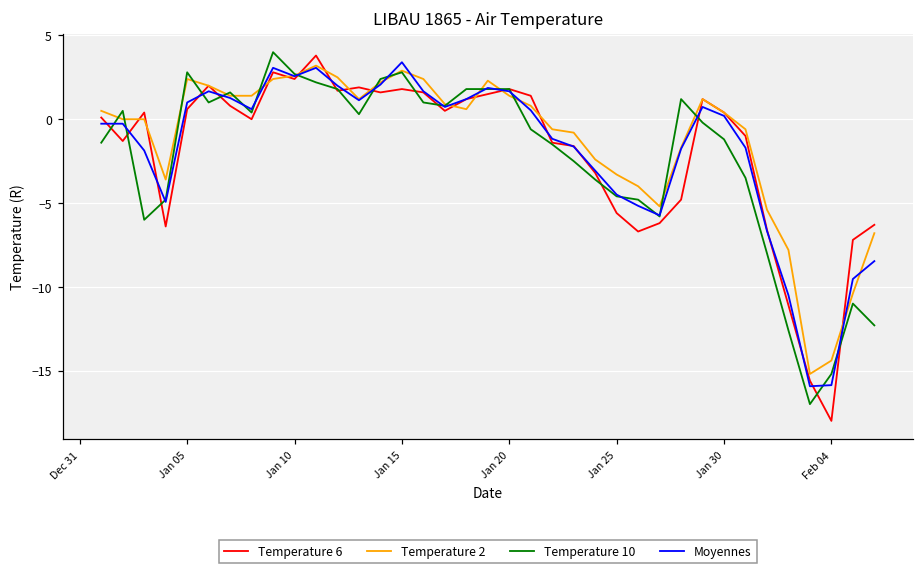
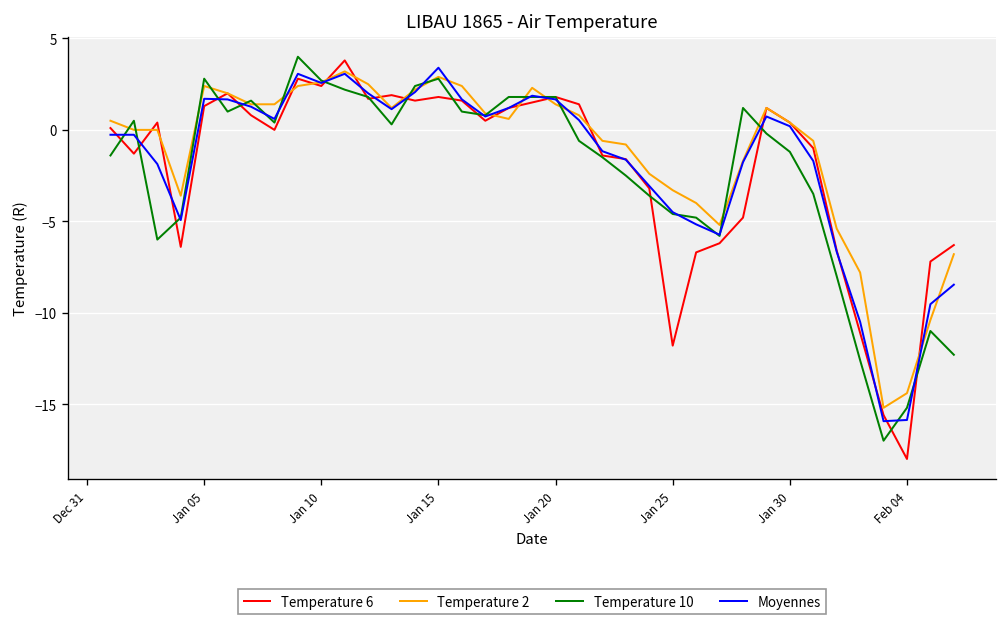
  {
    "Temperature 6": {
-     "Jan 05": 0.6,
+     "Jan 05": 1.3,
      "Jan 10": 2.4,
      "Jan 15": 1.8,
-     "Jan 25": -5.6,
+     "Jan 25": -11.8,
      "Feb 04": -18.0
    },
    "Temperature 2": {
      "Jan 05": 2.4,
      "Jan 20": 1.4,
      "Jan 25": -3.3,
      "Feb 04": -14.4
    },
    "Temperature 10": {
      "Jan 05": 2.8,
      "Jan 30": -1.2,
      "Feb 04": -15.2
    },
    "Moyennes": {
-     "Jan 05": 1.0,
+     "Jan 05": 1.7,
      "Jan 15": 3.4,
      "Jan 30": 0.2,
      "Feb 04": -15.9
    }
  }
